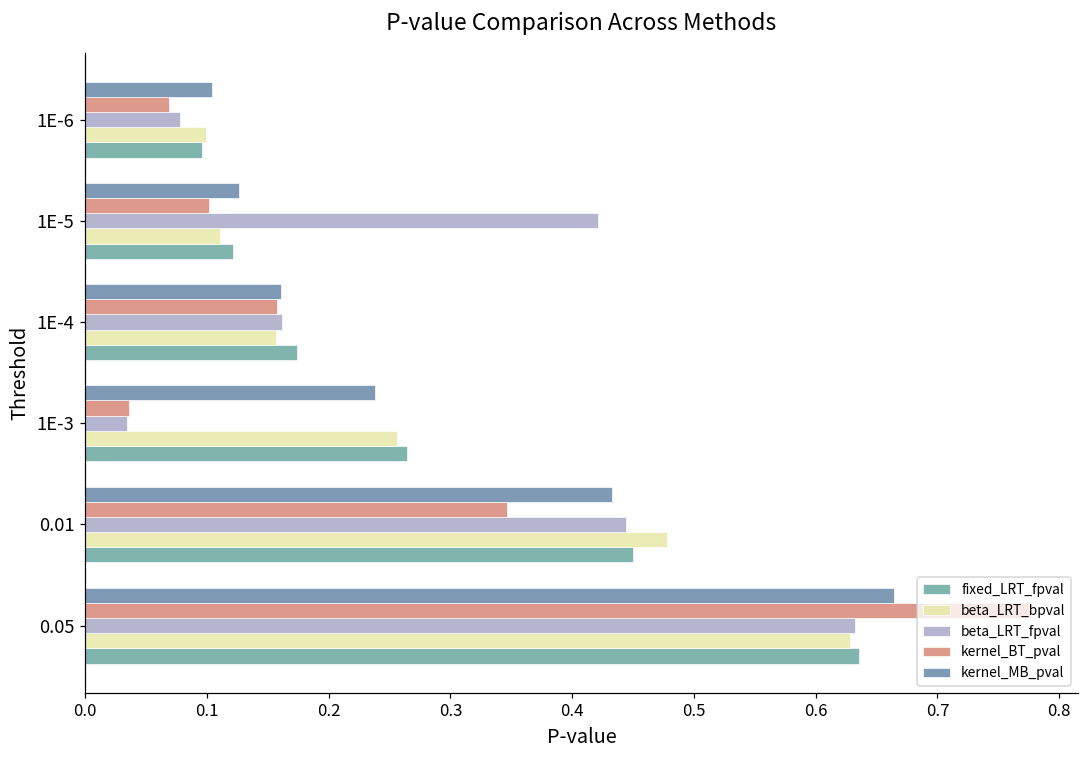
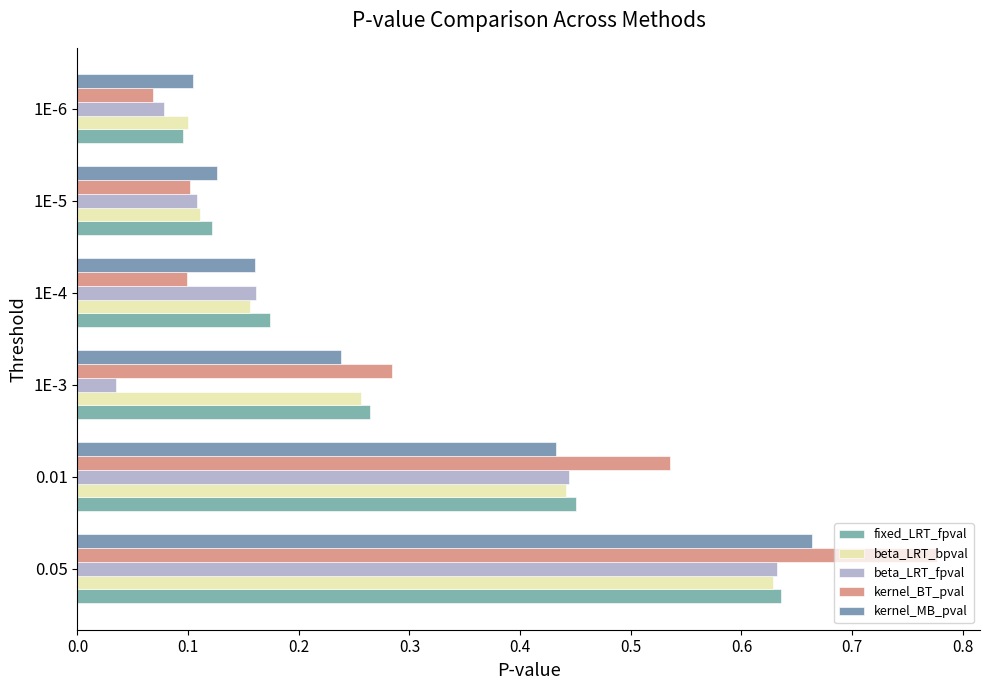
  {
    "beta_LRT_bpval": {
      "1E-6": 0.100,
      "1E-5": 0.111,
      "1E-4": 0.156,
      "1E-3": 0.256,
-     "0.01": 0.478,
+     "0.01": 0.441,
      "0.05": 0.628
    },
    "beta_LRT_fpval": {
      "1E-6": 0.078,
-     "1E-5": 0.421,
+     "1E-5": 0.108,
      "1E-4": 0.161,
      "1E-3": 0.035,
      "0.01": 0.444,
      "0.05": 0.632
    },
    "kernel_BT_pval": {
      "1E-6": 0.069,
      "1E-5": 0.101,
-     "1E-4": 0.158,
-     "1E-3": 0.036,
-     "0.01": 0.346
+     "1E-4": 0.099,
+     "1E-3": 0.285,
+     "0.01": 0.536
    }
  }
